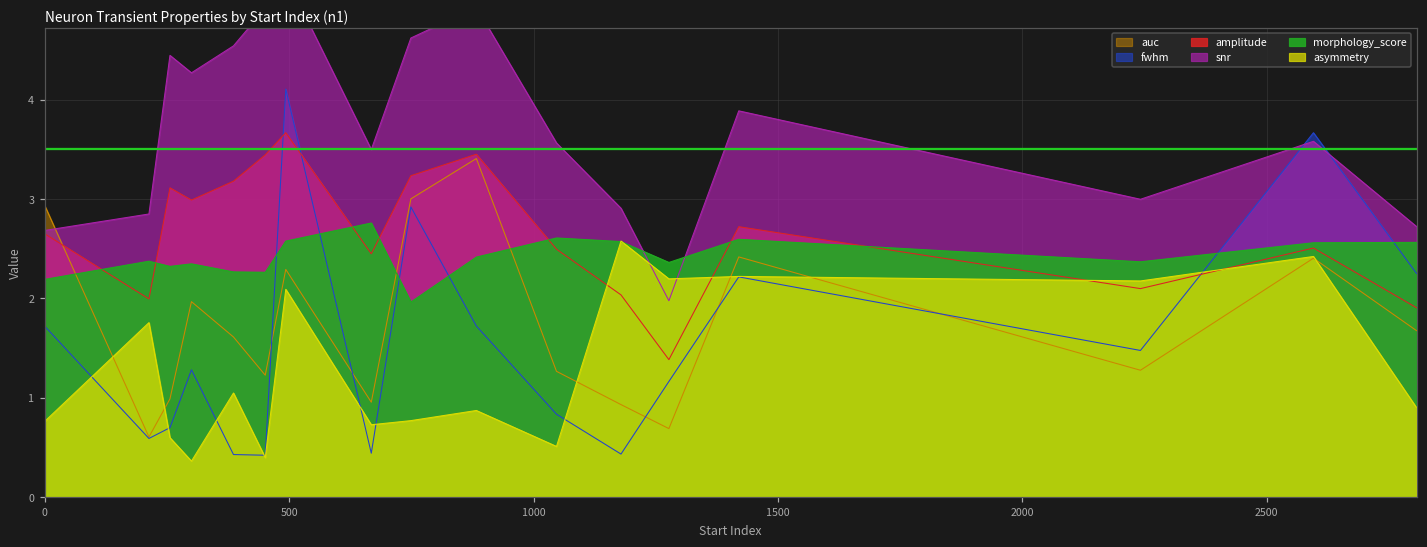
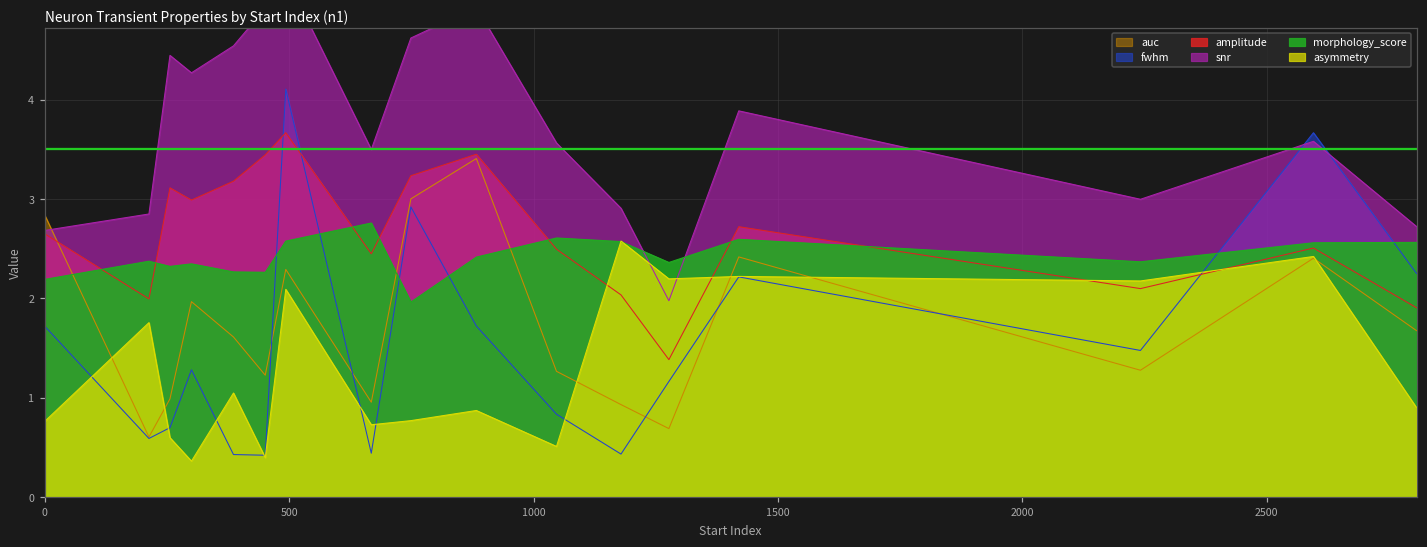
  {
    "auc": {
-     "0": 2.9
+     "0": 2.8
    },
    "fwhm": {
      "0": 1.7
    },
    "amplitude": {
      "0": 2.7
    },
    "snr": {
      "0": 2.7
    },
    "morphology_score": {
      "0": 2.2
    },
    "asymmetry": {
      "0": 0.8
    }
  }
